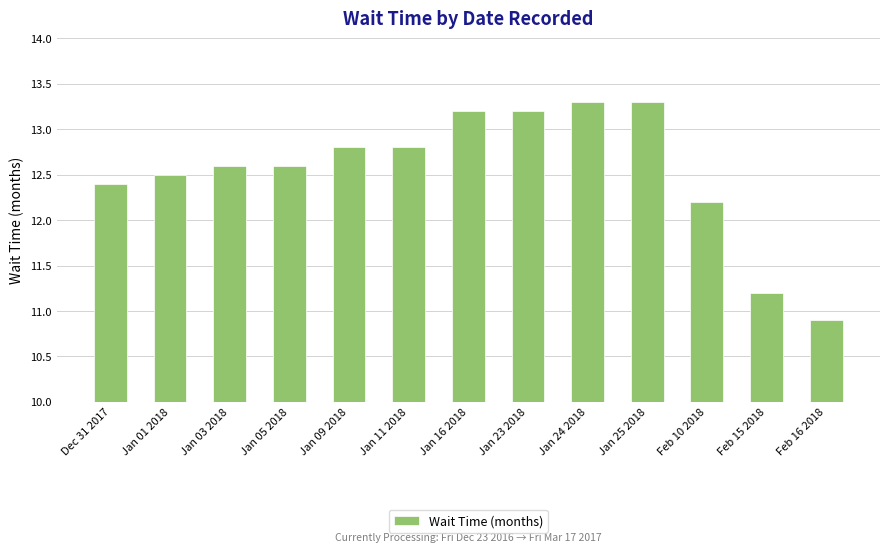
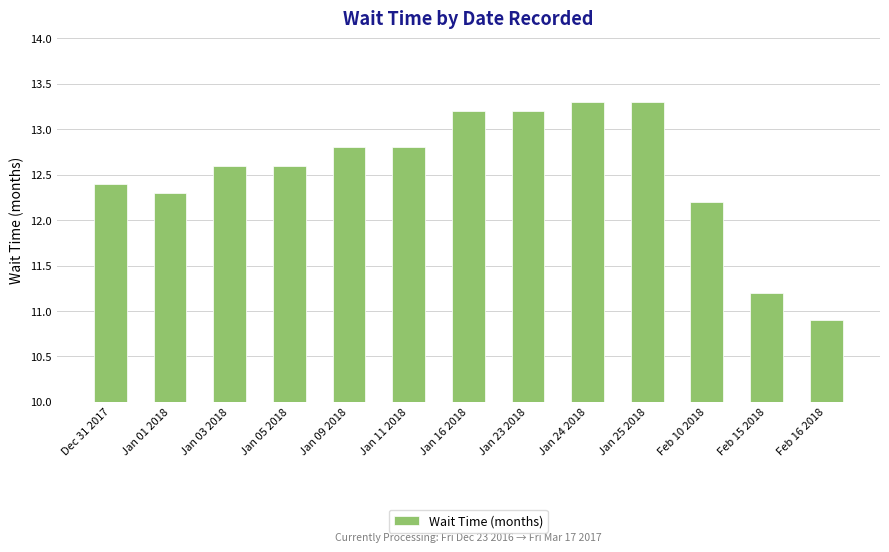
  {
    "Dec 31 2017": 12.4,
-   "Jan 01 2018": 12.5,
+   "Jan 01 2018": 12.3,
    "Jan 03 2018": 12.6,
    "Jan 05 2018": 12.6,
    "Jan 09 2018": 12.8,
    "Jan 11 2018": 12.8,
    "Jan 23 2018": 13.2,
    "Jan 24 2018": 13.3,
    "Jan 25 2018": 13.3,
    "Feb 10 2018": 12.2,
    "Feb 15 2018": 11.2,
    "Feb 16 2018": 10.9
  }
